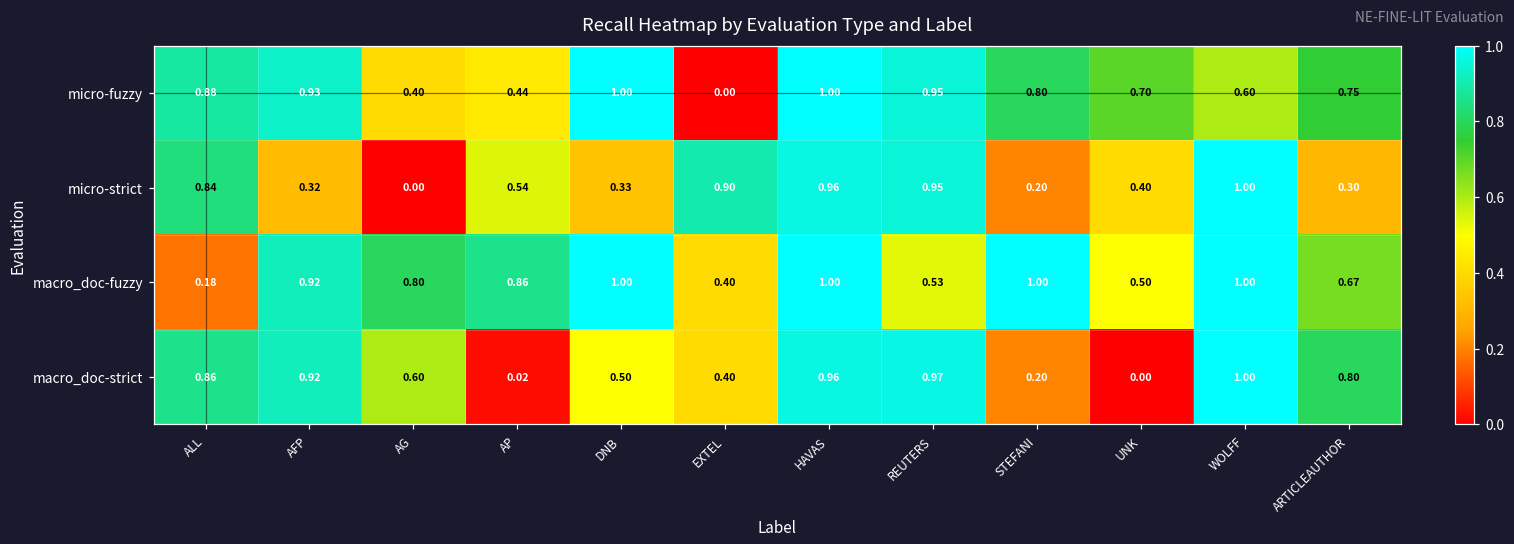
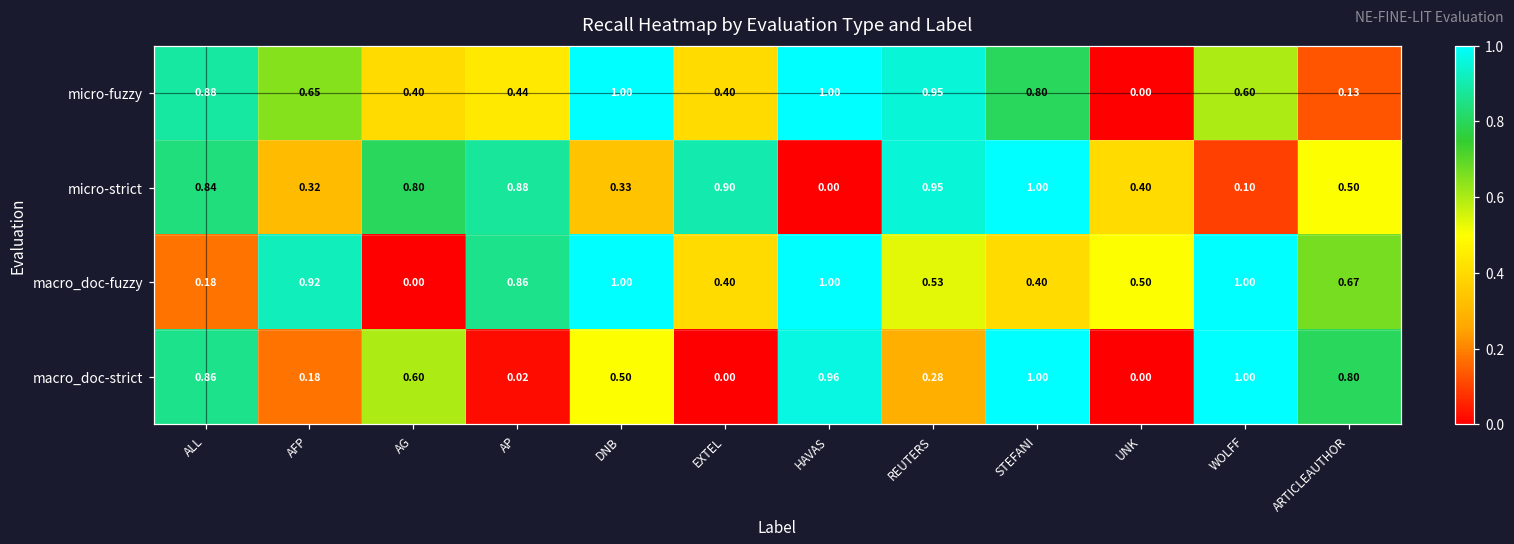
  {
    "micro-fuzzy": {
      "ALL": 0.88,
-     "AFP": 0.93,
+     "AFP": 0.65,
      "AG": 0.40,
      "AP": 0.44,
      "DNB": 1.00,
-     "EXTEL": 0.00,
+     "EXTEL": 0.40,
      "HAVAS": 1.00,
      "REUTERS": 0.95,
      "STEFANI": 0.80,
-     "UNK": 0.70,
+     "UNK": 0.00,
      "WOLFF": 0.60,
-     "ARTICLEAUTHOR": 0.75
+     "ARTICLEAUTHOR": 0.13
    },
    "micro-strict": {
      "ALL": 0.84,
      "AFP": 0.32,
-     "AG": 0.00,
-     "AP": 0.54,
+     "AG": 0.80,
+     "AP": 0.88,
      "DNB": 0.33,
      "EXTEL": 0.90,
-     "HAVAS": 0.96,
+     "HAVAS": 0.00,
      "REUTERS": 0.95,
-     "STEFANI": 0.20,
+     "STEFANI": 1.00,
      "UNK": 0.40,
-     "WOLFF": 1.00,
-     "ARTICLEAUTHOR": 0.30
+     "WOLFF": 0.10,
+     "ARTICLEAUTHOR": 0.50
    },
    "macro_doc-fuzzy": {
      "ALL": 0.18,
      "AFP": 0.92,
-     "AG": 0.80,
+     "AG": 0.00,
      "AP": 0.86,
      "DNB": 1.00,
      "EXTEL": 0.40,
      "HAVAS": 1.00,
      "REUTERS": 0.53,
-     "STEFANI": 1.00,
+     "STEFANI": 0.40,
      "UNK": 0.50,
      "WOLFF": 1.00,
      "ARTICLEAUTHOR": 0.67
    },
    "macro_doc-strict": {
      "ALL": 0.86,
-     "AFP": 0.92,
+     "AFP": 0.18,
      "AG": 0.60,
      "AP": 0.02,
      "DNB": 0.50,
-     "EXTEL": 0.40,
+     "EXTEL": 0.00,
      "HAVAS": 0.96,
-     "REUTERS": 0.97,
-     "STEFANI": 0.20,
+     "REUTERS": 0.28,
+     "STEFANI": 1.00,
      "UNK": 0.00,
      "WOLFF": 1.00,
      "ARTICLEAUTHOR": 0.80
    }
  }
